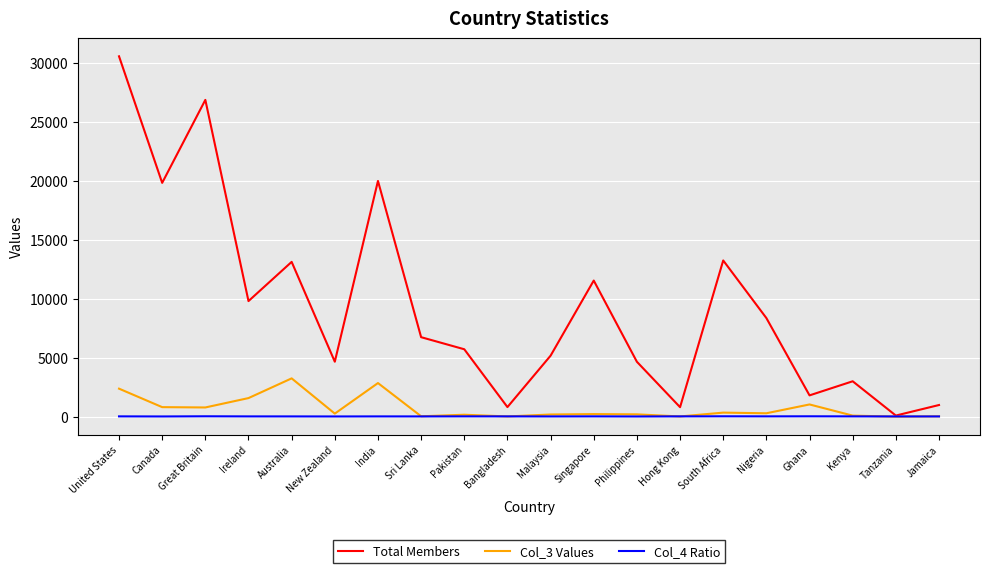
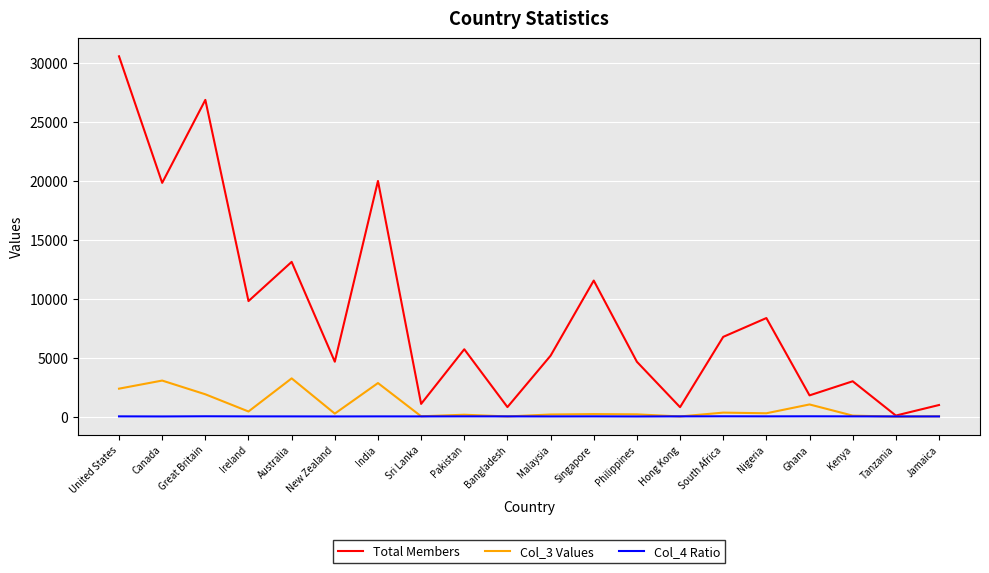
  {
    "Total Members": {
      "United States": 30500,
      "Canada": 19800,
      "Great Britain": 26900,
      "Ireland": 9800,
      "Australia": 13100,
      "New Zealand": 4700,
      "India": 20000,
-     "Sri Lanka": 6700,
+     "Sri Lanka": 1100,
      "Pakistan": 5700,
      "Bangladesh": 800,
      "Malaysia": 5200,
      "Singapore": 11500,
      "Philippines": 4700,
      "Hong Kong": 800,
-     "South Africa": 13200,
+     "South Africa": 6800,
      "Nigeria": 8400,
      "Ghana": 1800,
      "Kenya": 3000,
      "Jamaica": 1000
    },
    "Col_3 Values": {
      "United States": 2400,
-     "Canada": 800,
-     "Great Britain": 800,
-     "Ireland": 1600,
+     "Canada": 3100,
+     "Great Britain": 1900,
+     "Ireland": 400,
      "Australia": 3300,
      "New Zealand": 300,
      "India": 2900,
      "South Africa": 300,
      "Nigeria": 300,
      "Ghana": 1000
    },
    "Col_4 Ratio": {
      "United States": 0,
      "Canada": 0,
      "Great Britain": 0,
      "Ireland": 0,
      "Australia": 0,
      "New Zealand": 0,
      "India": 0,
      "South Africa": 0,
      "Nigeria": 0,
      "Ghana": 0
    }
  }
